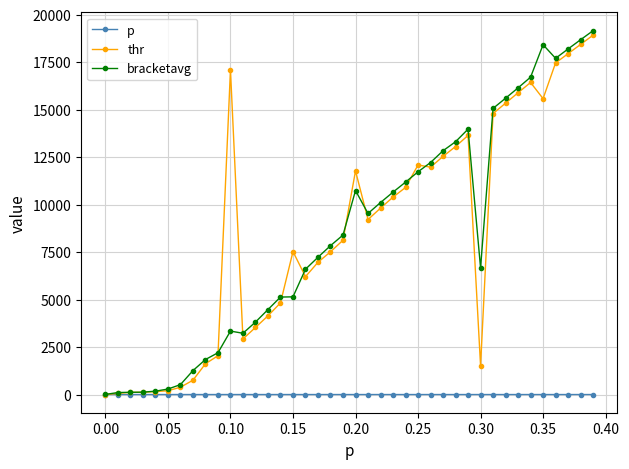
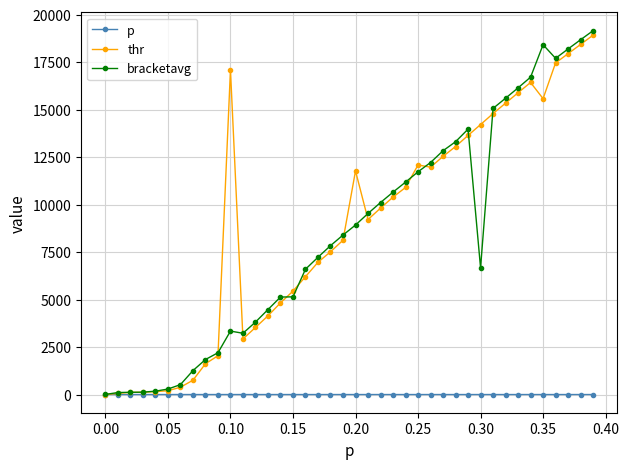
  {
    "p": {
      "0.05": 0,
      "0.10": 0,
      "0.15": 0,
      "0.20": 0,
      "0.25": 0,
      "0.30": 0,
      "0.35": 0
    },
    "thr": {
      "0.10": 17100,
-     "0.15": 7500,
+     "0.15": 5400,
      "0.20": 11800,
      "0.25": 12100,
-     "0.30": 1500,
+     "0.30": 14200,
      "0.35": 15600
    },
    "bracketavg": {
      "0.10": 3300,
      "0.15": 5100,
-     "0.20": 10700,
+     "0.20": 8900,
      "0.25": 11700,
      "0.30": 6700,
      "0.35": 18400
    }
  }
